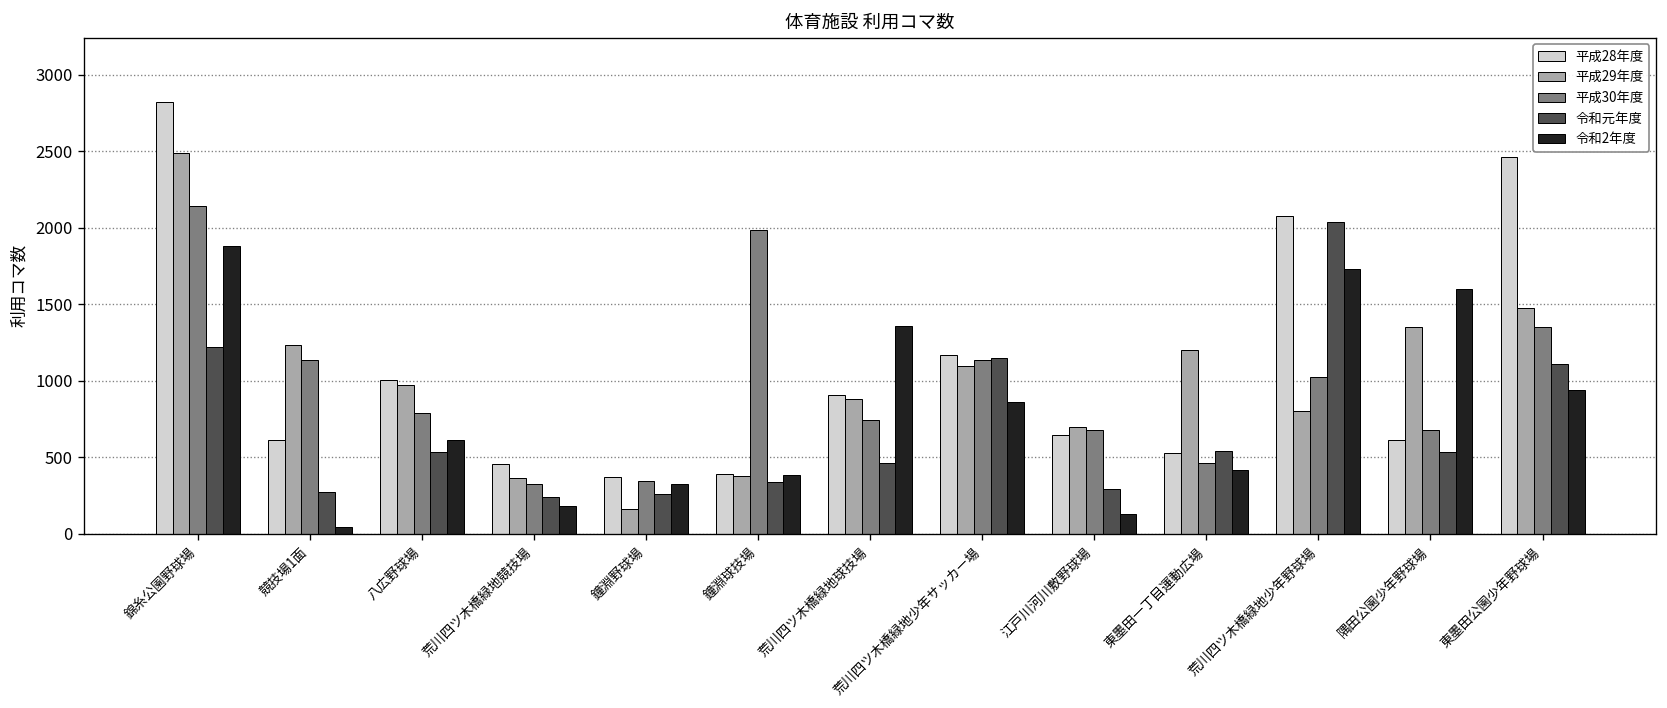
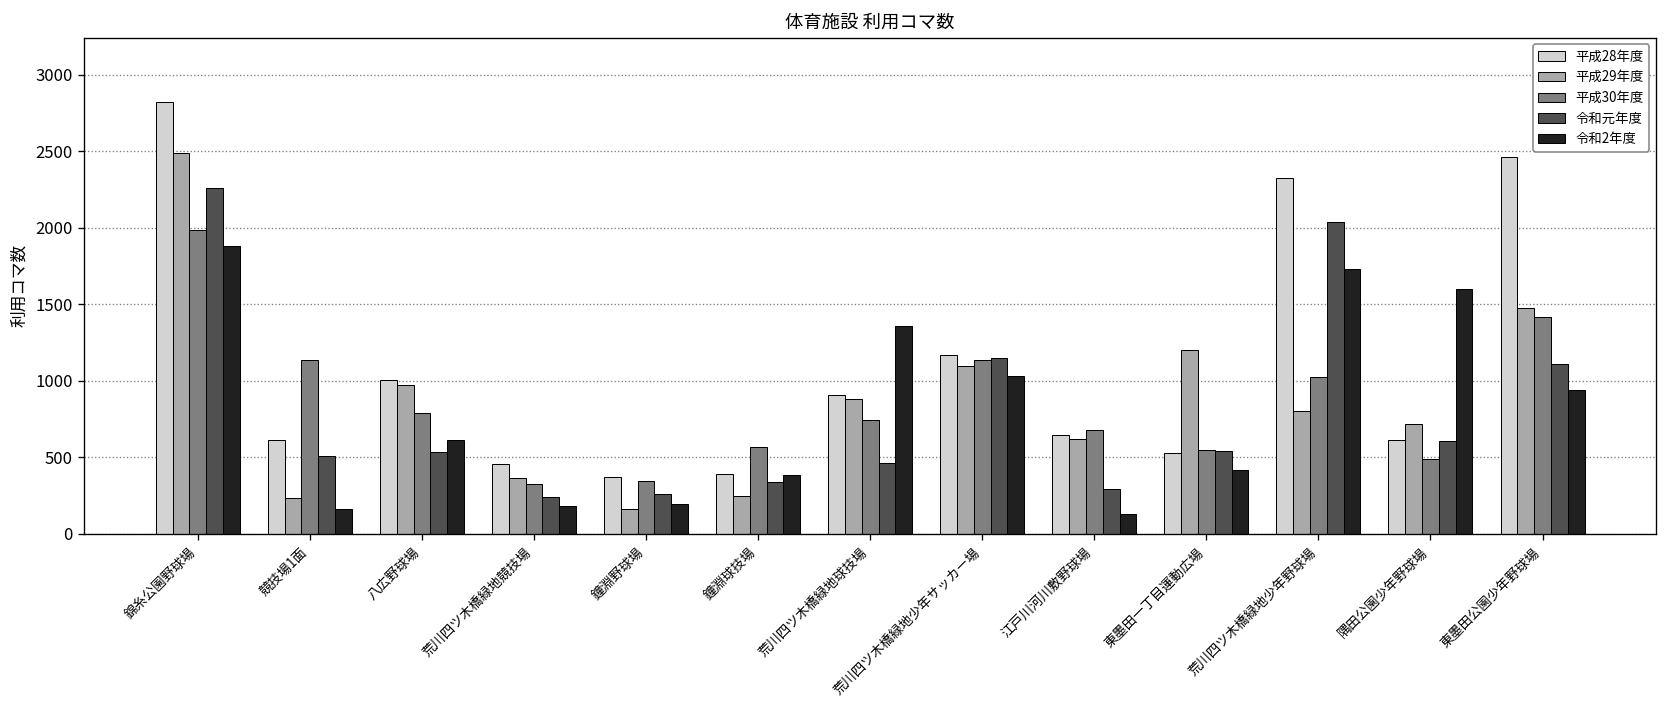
  {
    "平成28年度": {
      "錦糸公園野球場": 2820,
      "競技場1面": 610,
      "八広野球場": 1000,
      "荒川四ツ木橋緑地競技場": 450,
      "鐘淵野球場": 370,
      "鐘淵球技場": 390,
      "荒川四ツ木橋緑地球技場": 910,
      "荒川四ツ木橋緑地少年サッカー場": 1170,
      "江戸川河川敷野球場": 650,
      "東墨田一丁目運動広場": 530,
-     "荒川四ツ木橋緑地少年野球場": 2080,
+     "荒川四ツ木橋緑地少年野球場": 2330,
      "隅田公園少年野球場": 610,
      "東墨田公園少年野球場": 2460
    },
    "平成29年度": {
      "錦糸公園野球場": 2490,
-     "競技場1面": 1230,
+     "競技場1面": 240,
      "八広野球場": 970,
      "荒川四ツ木橋緑地競技場": 370,
      "鐘淵野球場": 160,
-     "鐘淵球技場": 380,
+     "鐘淵球技場": 250,
      "荒川四ツ木橋緑地球技場": 880,
      "荒川四ツ木橋緑地少年サッカー場": 1100,
-     "江戸川河川敷野球場": 700,
+     "江戸川河川敷野球場": 620,
      "東墨田一丁目運動広場": 1200,
      "荒川四ツ木橋緑地少年野球場": 800,
-     "隅田公園少年野球場": 1350,
+     "隅田公園少年野球場": 720,
      "東墨田公園少年野球場": 1480
    },
    "平成30年度": {
-     "錦糸公園野球場": 2140,
+     "錦糸公園野球場": 1990,
      "競技場1面": 1140,
      "八広野球場": 790,
      "荒川四ツ木橋緑地競技場": 330,
      "鐘淵野球場": 350,
-     "鐘淵球技場": 1990,
+     "鐘淵球技場": 570,
      "荒川四ツ木橋緑地球技場": 740,
      "荒川四ツ木橋緑地少年サッカー場": 1140,
      "江戸川河川敷野球場": 680,
-     "東墨田一丁目運動広場": 470,
+     "東墨田一丁目運動広場": 550,
      "荒川四ツ木橋緑地少年野球場": 1030,
-     "隅田公園少年野球場": 680,
-     "東墨田公園少年野球場": 1350
+     "隅田公園少年野球場": 490,
+     "東墨田公園少年野球場": 1420
    },
    "令和元年度": {
-     "錦糸公園野球場": 1220,
-     "競技場1面": 270,
+     "錦糸公園野球場": 2260,
+     "競技場1面": 510,
      "八広野球場": 530,
      "荒川四ツ木橋緑地競技場": 240,
      "鐘淵野球場": 260,
      "鐘淵球技場": 340,
      "荒川四ツ木橋緑地球技場": 460,
      "荒川四ツ木橋緑地少年サッカー場": 1150,
      "江戸川河川敷野球場": 290,
      "東墨田一丁目運動広場": 540,
      "荒川四ツ木橋緑地少年野球場": 2040,
-     "隅田公園少年野球場": 530,
+     "隅田公園少年野球場": 610,
      "東墨田公園少年野球場": 1110
    },
    "令和2年度": {
      "錦糸公園野球場": 1880,
-     "競技場1面": 40,
+     "競技場1面": 160,
      "八広野球場": 620,
      "荒川四ツ木橋緑地競技場": 180,
-     "鐘淵野球場": 330,
+     "鐘淵野球場": 190,
      "鐘淵球技場": 390,
      "荒川四ツ木橋緑地球技場": 1360,
-     "荒川四ツ木橋緑地少年サッカー場": 860,
+     "荒川四ツ木橋緑地少年サッカー場": 1030,
      "江戸川河川敷野球場": 130,
      "東墨田一丁目運動広場": 410,
      "荒川四ツ木橋緑地少年野球場": 1730,
      "隅田公園少年野球場": 1600,
      "東墨田公園少年野球場": 940
    }
  }
